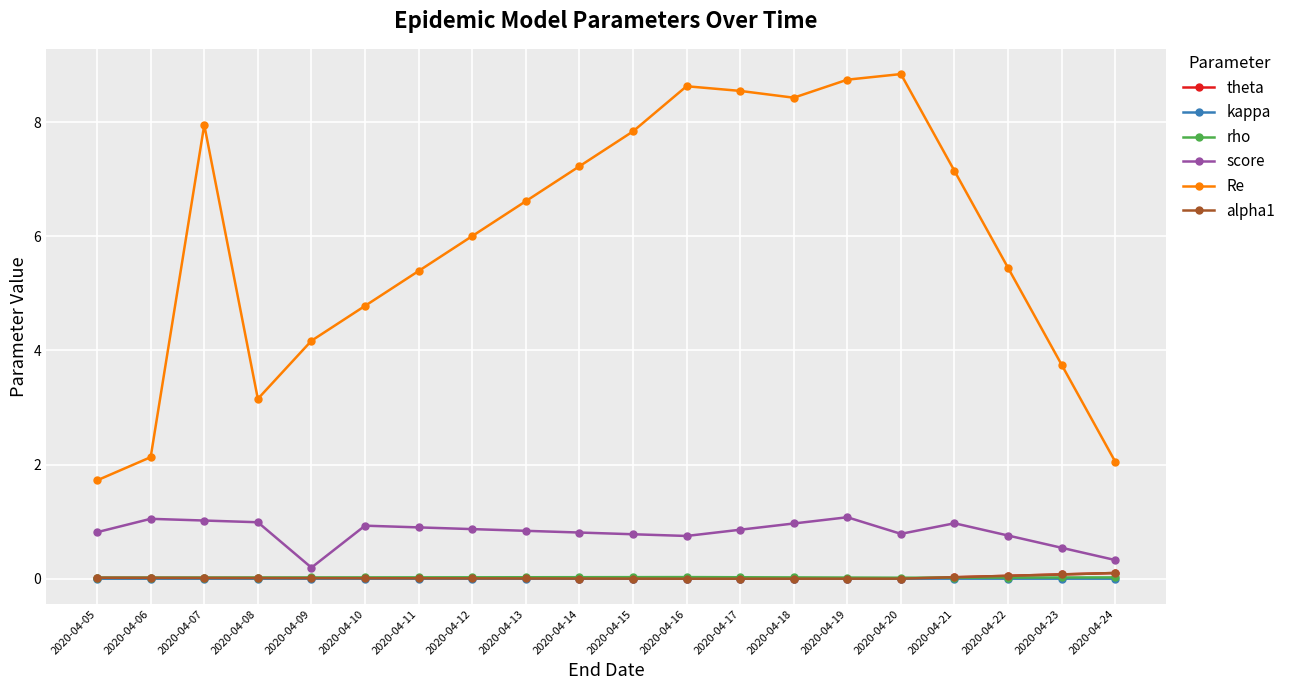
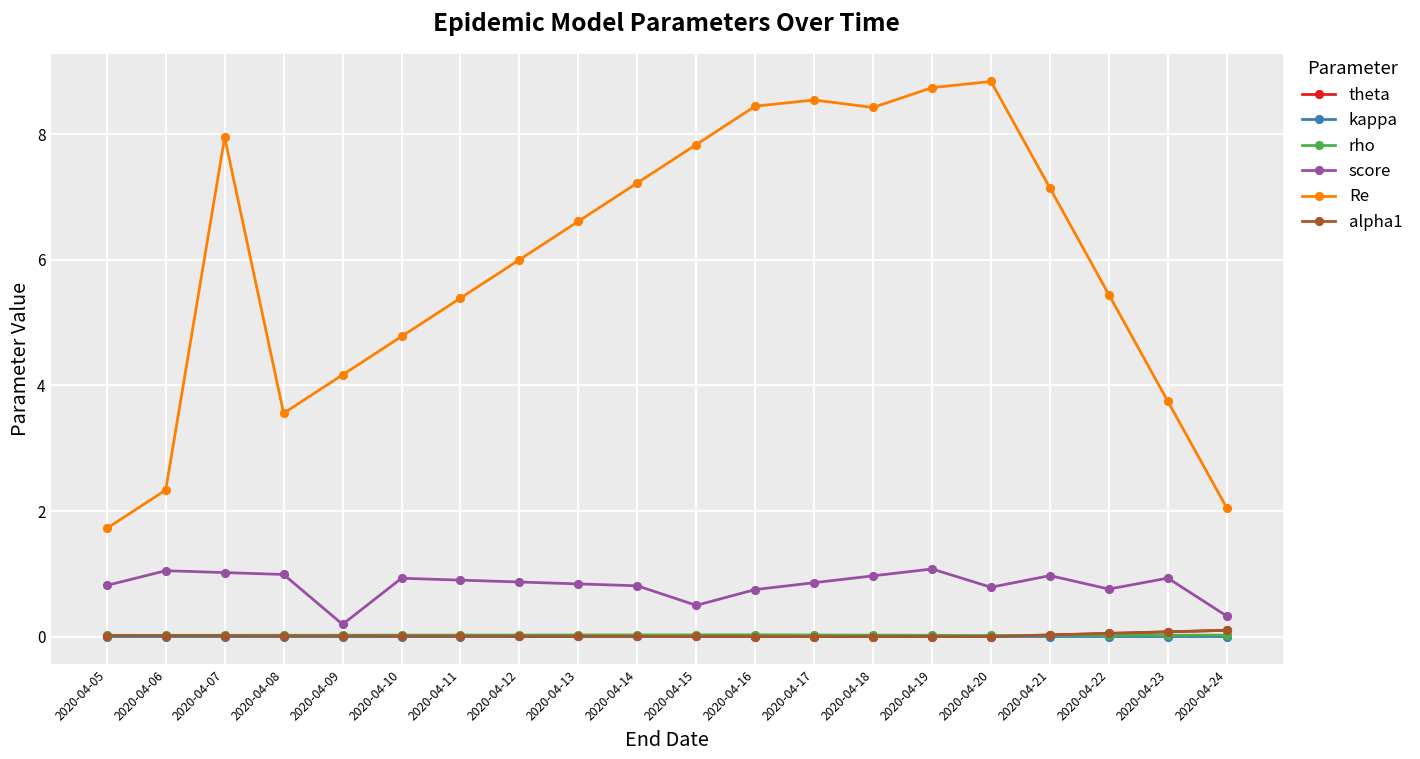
  {
    "alpha1": {
      "2020-04-23": 0.1,
      "2020-04-24": 0.1
    },
    "score": {
      "2020-04-05": 0.8,
      "2020-04-06": 1.0,
      "2020-04-07": 1.0,
      "2020-04-08": 1.0,
      "2020-04-09": 0.2,
      "2020-04-10": 0.9,
      "2020-04-11": 0.9,
      "2020-04-12": 0.9,
      "2020-04-13": 0.8,
      "2020-04-14": 0.8,
-     "2020-04-15": 0.8,
+     "2020-04-15": 0.5,
      "2020-04-16": 0.7,
      "2020-04-17": 0.9,
      "2020-04-18": 1.0,
      "2020-04-19": 1.1,
      "2020-04-20": 0.8,
      "2020-04-21": 1.0,
      "2020-04-22": 0.8,
-     "2020-04-23": 0.5,
+     "2020-04-23": 0.9,
      "2020-04-24": 0.3
    },
    "Re": {
      "2020-04-05": 1.7,
-     "2020-04-06": 2.1,
+     "2020-04-06": 2.3,
      "2020-04-07": 8.0,
-     "2020-04-08": 3.2,
+     "2020-04-08": 3.6,
      "2020-04-09": 4.2,
      "2020-04-10": 4.8,
      "2020-04-11": 5.4,
      "2020-04-12": 6.0,
      "2020-04-13": 6.6,
      "2020-04-14": 7.2,
      "2020-04-15": 7.8,
-     "2020-04-16": 8.6,
+     "2020-04-16": 8.4,
      "2020-04-17": 8.5,
      "2020-04-18": 8.4,
      "2020-04-19": 8.7,
      "2020-04-20": 8.8,
      "2020-04-21": 7.1,
      "2020-04-22": 5.4,
      "2020-04-23": 3.7,
      "2020-04-24": 2.0
    }
  }
